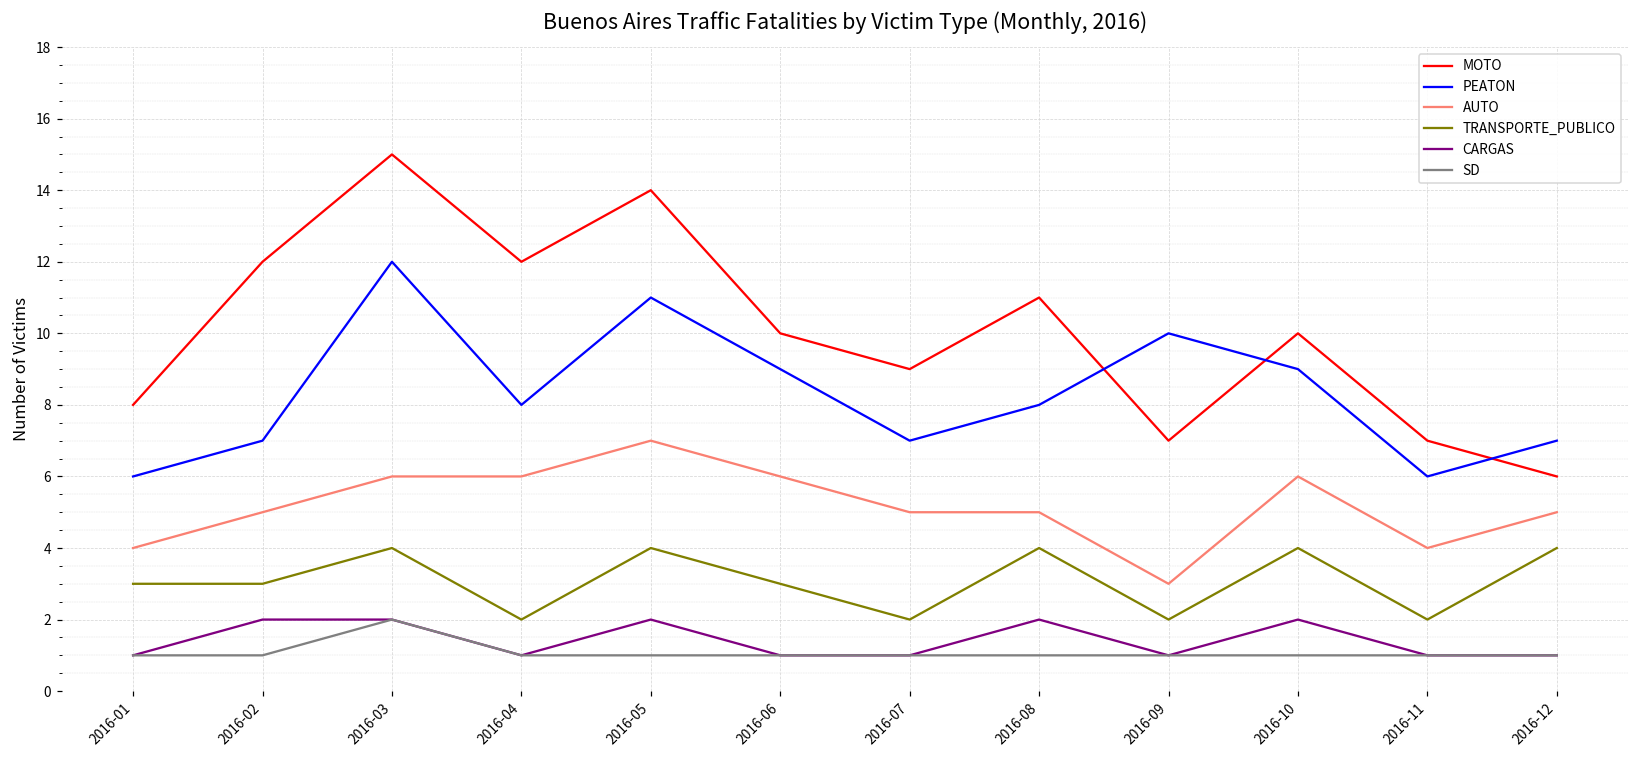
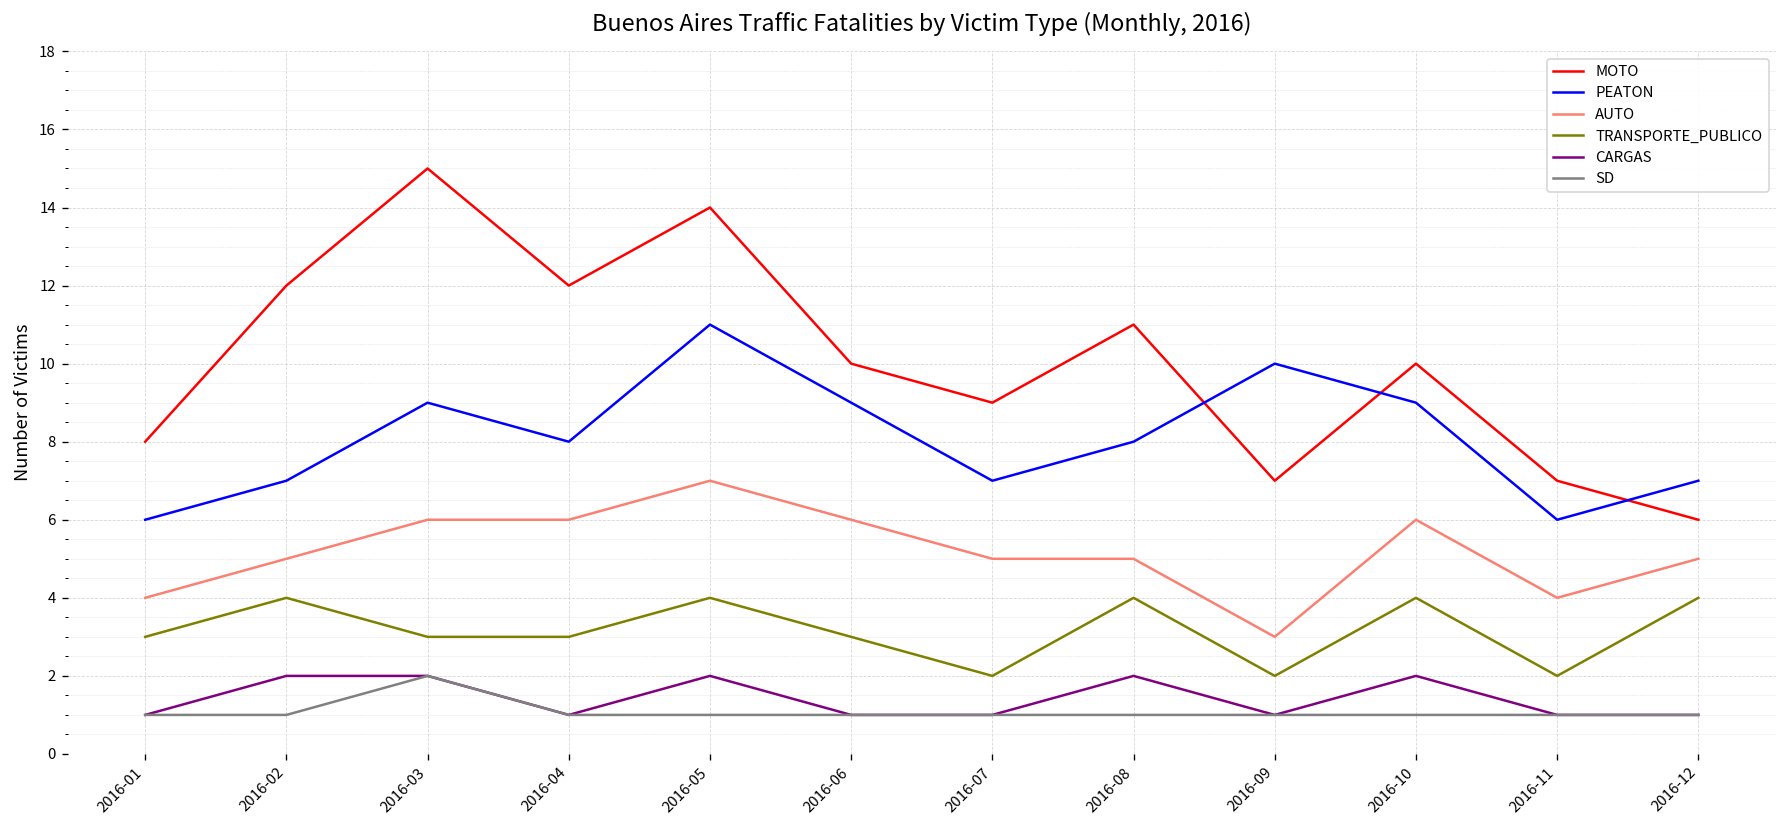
  {
    "MOTO": {
      "2016-01": 8,
      "2016-02": 12,
      "2016-03": 15,
      "2016-04": 12,
      "2016-05": 14,
      "2016-06": 10,
      "2016-07": 9,
      "2016-08": 11,
      "2016-09": 7,
      "2016-10": 10,
      "2016-11": 7,
      "2016-12": 6
    },
    "PEATON": {
      "2016-01": 6,
      "2016-02": 7,
-     "2016-03": 12,
+     "2016-03": 9,
      "2016-04": 8,
      "2016-05": 11,
      "2016-06": 9,
      "2016-07": 7,
      "2016-08": 8,
      "2016-09": 10,
      "2016-10": 9,
      "2016-11": 6,
      "2016-12": 7
    },
    "AUTO": {
      "2016-01": 4,
      "2016-02": 5,
      "2016-03": 6,
      "2016-04": 6,
      "2016-05": 7,
      "2016-06": 6,
      "2016-07": 5,
      "2016-08": 5,
      "2016-09": 3,
      "2016-10": 6,
      "2016-11": 4,
      "2016-12": 5
    },
    "TRANSPORTE_PUBLICO": {
      "2016-01": 3,
-     "2016-02": 3,
-     "2016-03": 4,
-     "2016-04": 2,
+     "2016-02": 4,
+     "2016-03": 3,
+     "2016-04": 3,
      "2016-05": 4,
      "2016-06": 3,
      "2016-07": 2,
      "2016-08": 4,
      "2016-09": 2,
      "2016-10": 4,
      "2016-11": 2,
      "2016-12": 4
    },
    "CARGAS": {
      "2016-02": 2,
      "2016-05": 2,
      "2016-08": 2,
      "2016-10": 2
    },
    "SD": {
      "2016-02": 1,
      "2016-05": 1,
      "2016-08": 1,
      "2016-10": 1
    }
  }
